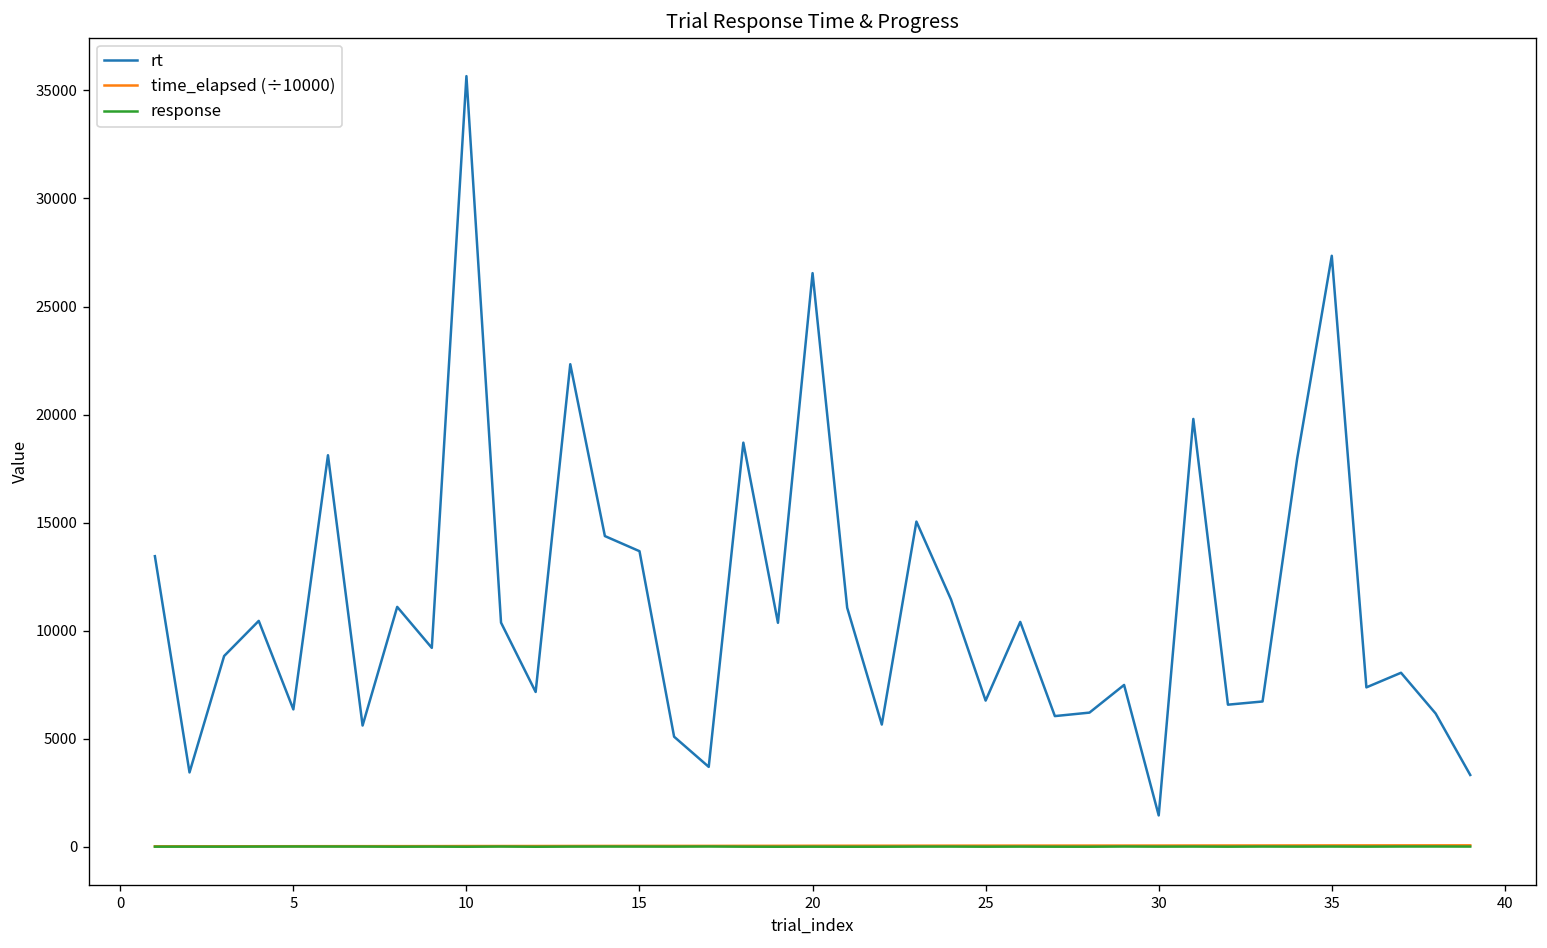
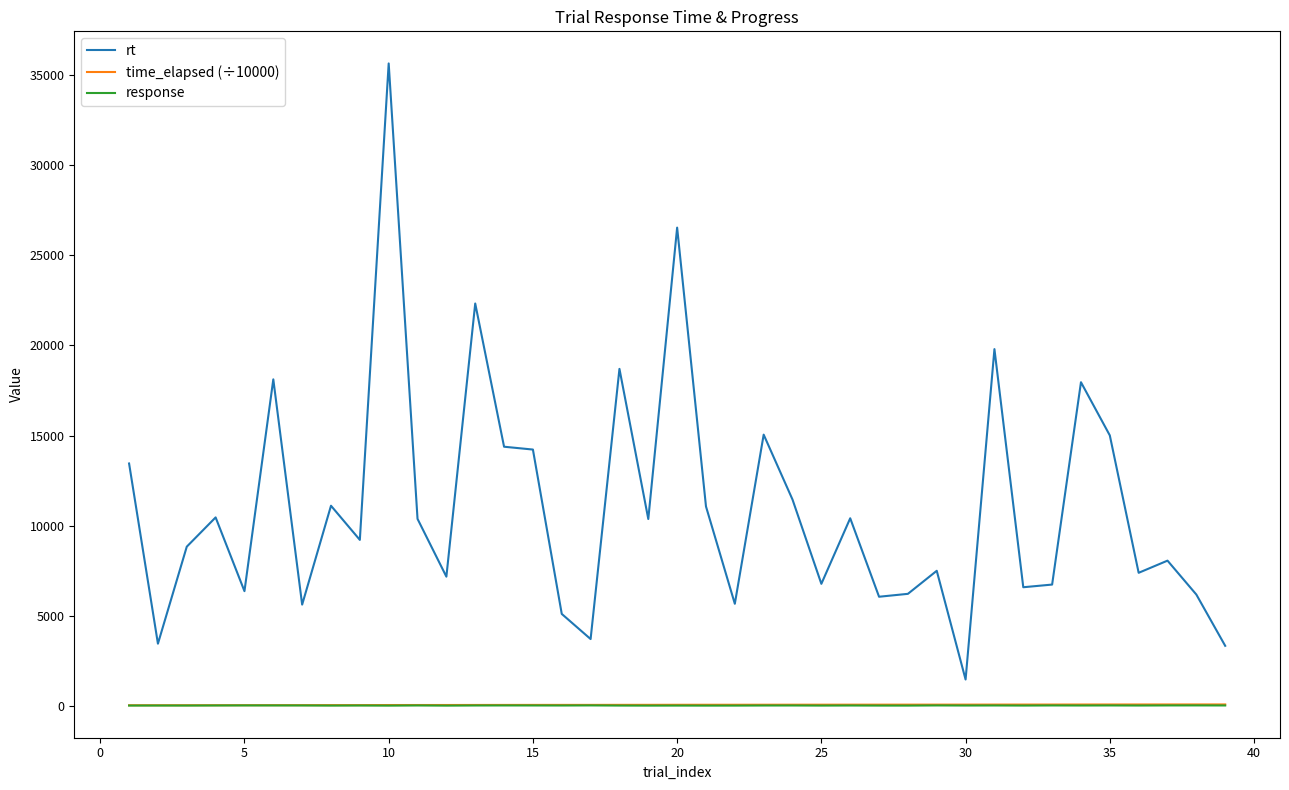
  {
    "rt": {
      "5": 6400,
      "10": 35700,
-     "15": 13700,
+     "15": 14200,
      "20": 26500,
      "25": 6800,
      "30": 1400,
-     "35": 27300
+     "35": 15000
    }
  }
